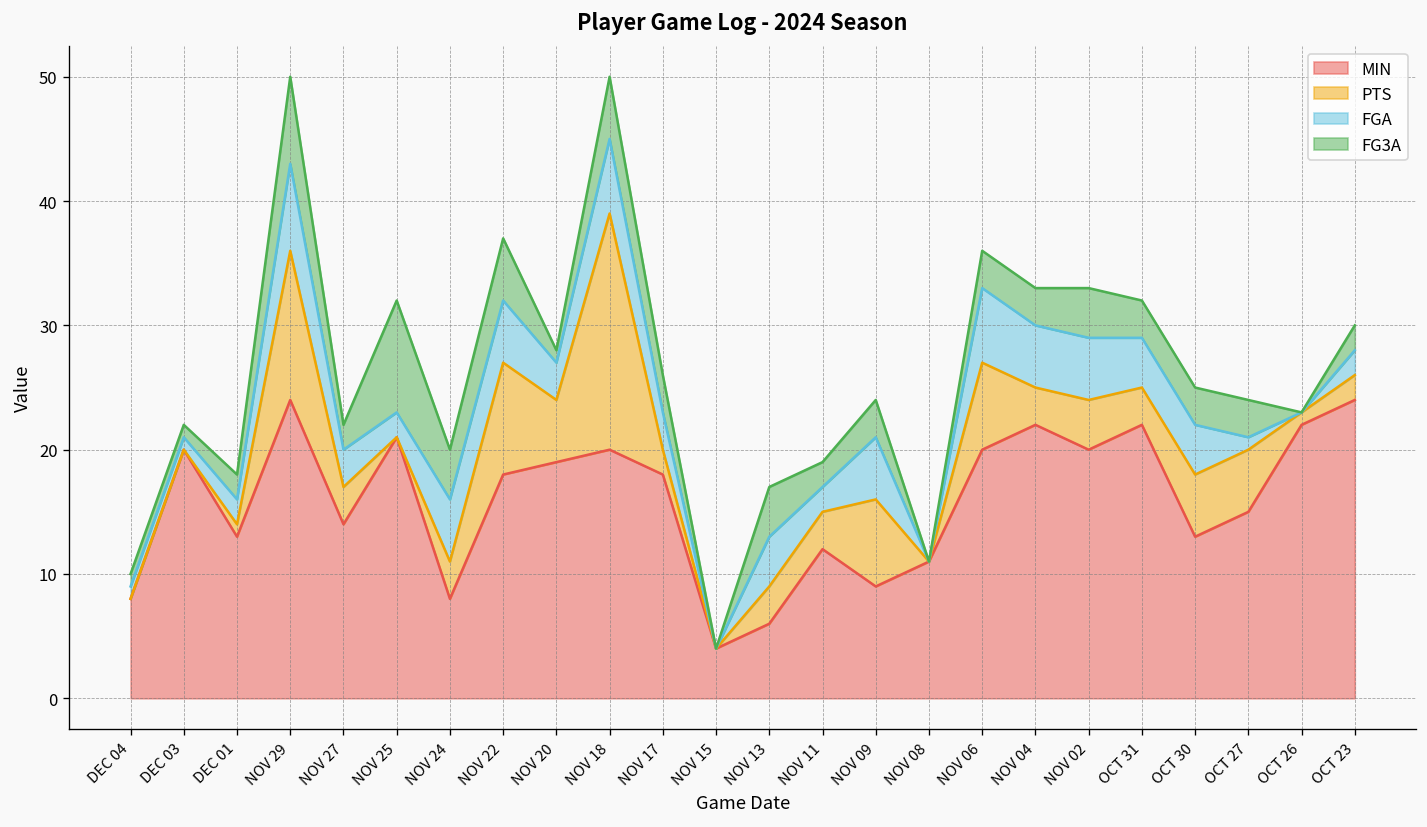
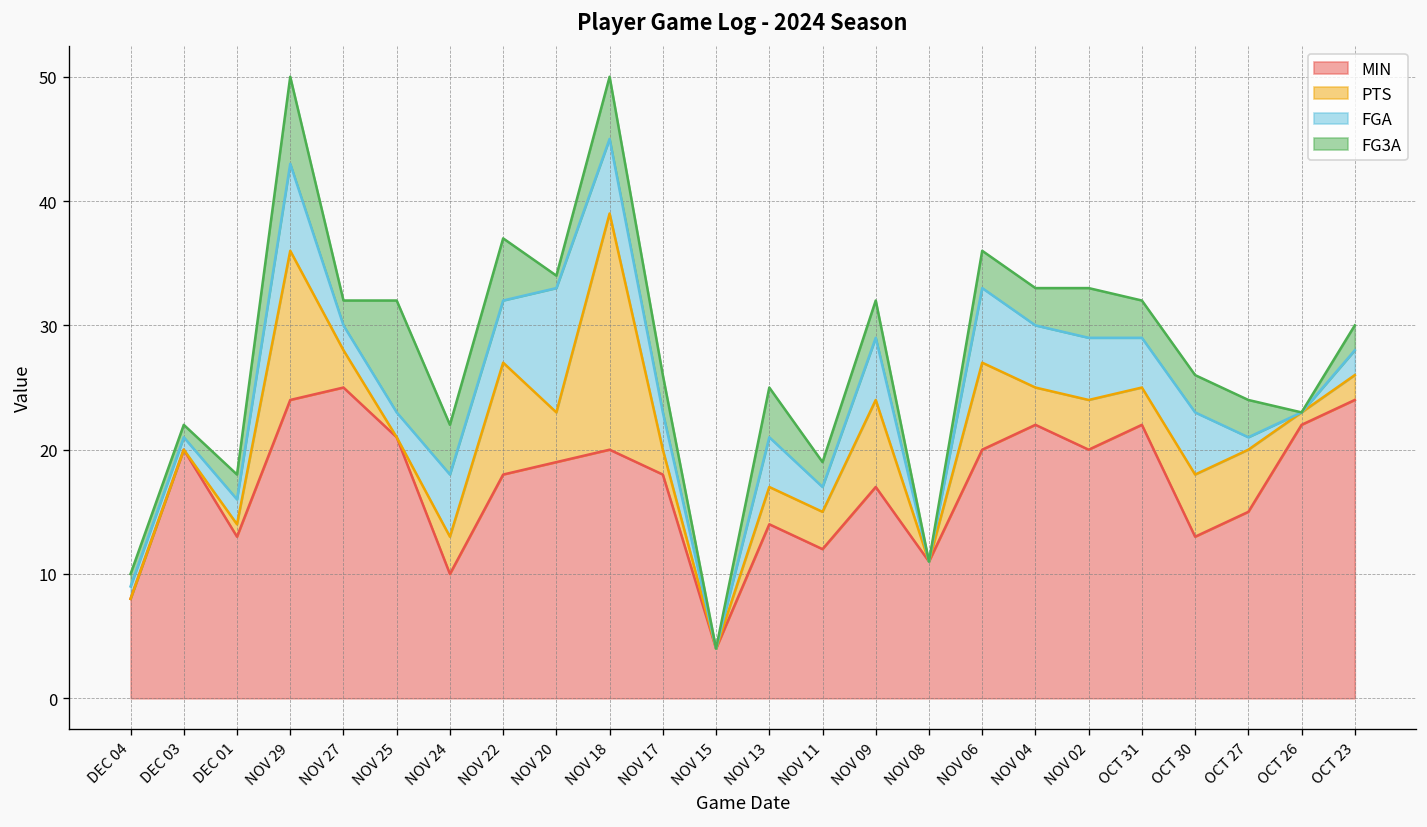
  {
    "MIN": {
      "DEC 01": 13,
      "NOV 29": 24,
-     "NOV 27": 14,
-     "NOV 24": 8,
+     "NOV 27": 25,
+     "NOV 24": 10,
      "NOV 22": 18,
      "NOV 20": 19,
      "NOV 18": 20,
      "NOV 17": 18,
-     "NOV 13": 6,
+     "NOV 13": 14,
      "NOV 11": 12,
-     "NOV 09": 9,
+     "NOV 09": 17,
      "NOV 06": 20,
      "NOV 04": 22,
      "NOV 02": 20,
      "OCT 31": 22,
      "OCT 30": 13,
      "OCT 27": 15,
      "OCT 26": 22,
      "OCT 23": 24
    },
    "PTS": {
      "DEC 01": 1,
      "NOV 29": 12,
      "NOV 27": 3,
      "NOV 24": 3,
      "NOV 22": 9,
-     "NOV 20": 5,
+     "NOV 20": 4,
      "NOV 18": 19,
      "NOV 17": 2,
      "NOV 13": 3,
      "NOV 11": 3,
      "NOV 09": 7,
      "NOV 06": 7,
      "NOV 04": 3,
      "NOV 02": 4,
      "OCT 31": 3,
      "OCT 30": 5,
      "OCT 27": 5,
      "OCT 23": 2
    },
    "FGA": {
      "DEC 04": 1,
      "DEC 03": 1,
      "DEC 01": 2,
      "NOV 29": 7,
-     "NOV 27": 3,
+     "NOV 27": 2,
      "NOV 25": 2,
      "NOV 24": 5,
      "NOV 22": 5,
-     "NOV 20": 3,
+     "NOV 20": 10,
      "NOV 18": 6,
      "NOV 17": 3,
      "NOV 13": 4,
      "NOV 11": 2,
      "NOV 09": 5,
      "NOV 06": 6,
      "NOV 04": 5,
      "NOV 02": 5,
      "OCT 31": 4,
-     "OCT 30": 4,
+     "OCT 30": 5,
      "OCT 27": 1,
      "OCT 23": 2
    },
    "FG3A": {
      "DEC 04": 1,
      "DEC 03": 1,
      "DEC 01": 2,
      "NOV 29": 7,
      "NOV 27": 2,
      "NOV 25": 9,
      "NOV 24": 4,
      "NOV 22": 5,
      "NOV 20": 1,
      "NOV 18": 5,
      "NOV 17": 3,
      "NOV 13": 4,
      "NOV 11": 2,
      "NOV 09": 3,
      "NOV 06": 3,
      "NOV 04": 3,
      "NOV 02": 4,
      "OCT 31": 3,
      "OCT 30": 3,
      "OCT 27": 3,
      "OCT 23": 2
    }
  }
